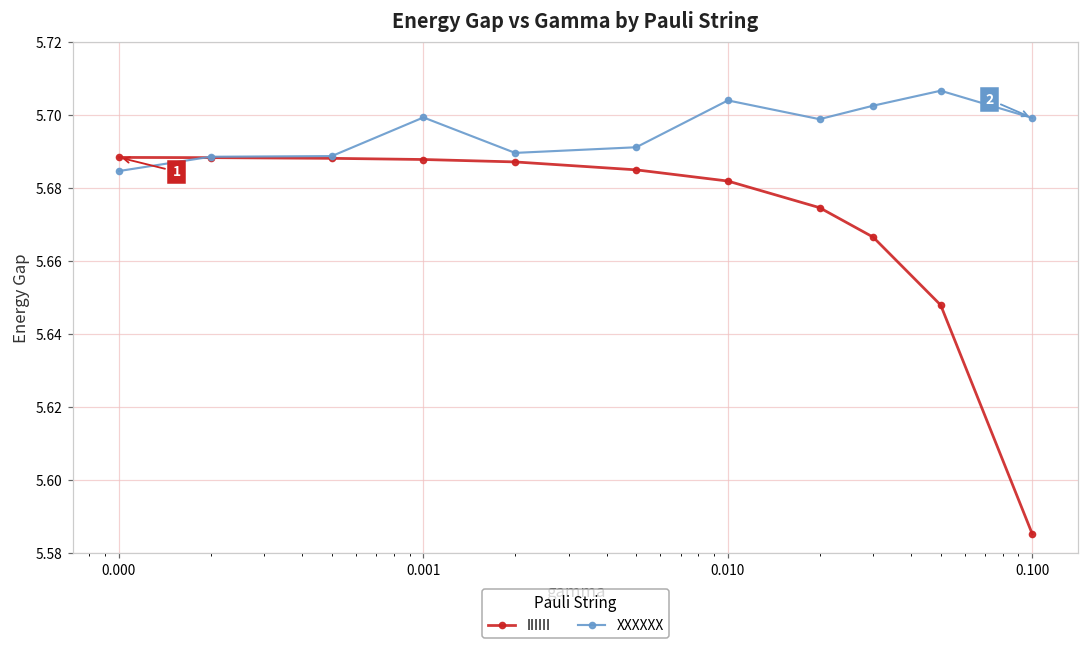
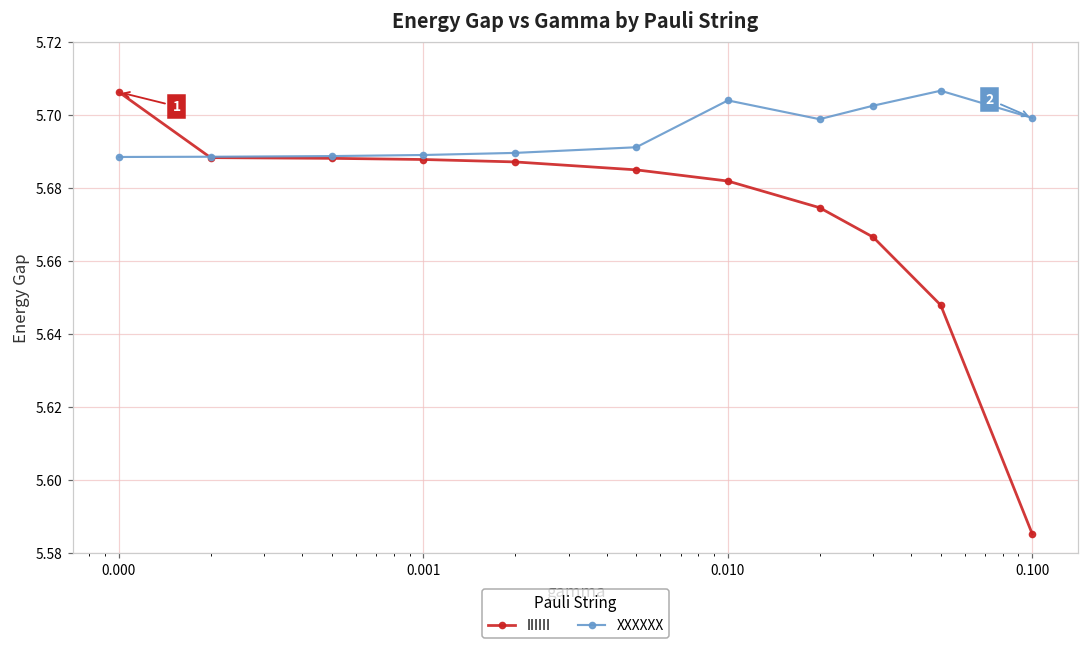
  {
    "IIIIII": {
-     "0.000": 5.688,
+     "0.000": 5.706,
      "0.001": 5.688,
      "0.010": 5.682,
      "0.100": 5.585
    },
    "XXXXXX": {
-     "0.000": 5.685,
-     "0.001": 5.699,
+     "0.000": 5.689,
+     "0.001": 5.689,
      "0.010": 5.704,
      "0.100": 5.699
    }
  }
